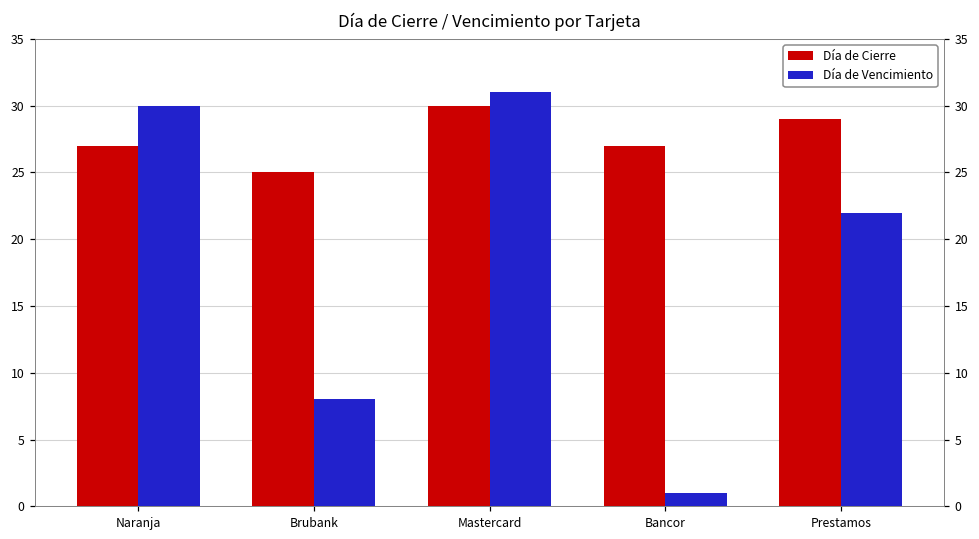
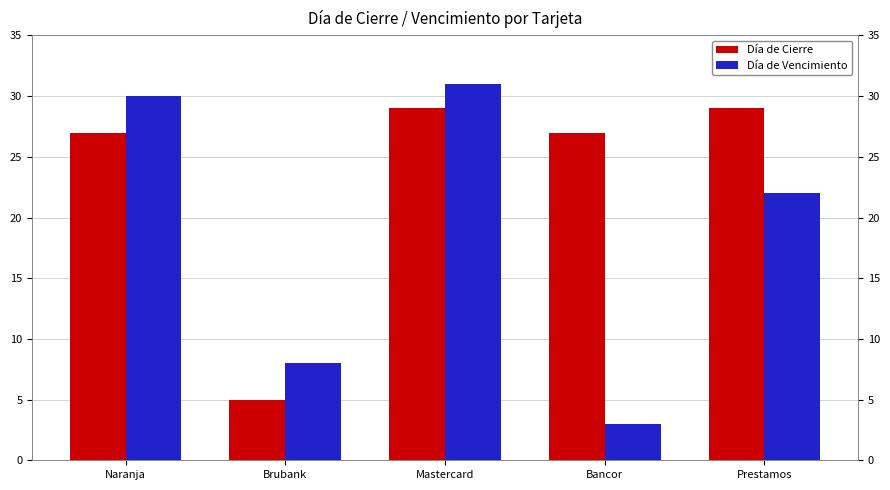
  {
    "Día de Cierre": {
      "Naranja": 27,
-     "Brubank": 25,
-     "Mastercard": 30,
+     "Brubank": 5,
+     "Mastercard": 29,
      "Bancor": 27,
      "Prestamos": 29
    },
    "Día de Vencimiento": {
      "Naranja": 30,
      "Brubank": 8,
      "Mastercard": 31,
-     "Bancor": 1,
+     "Bancor": 3,
      "Prestamos": 22
    }
  }
